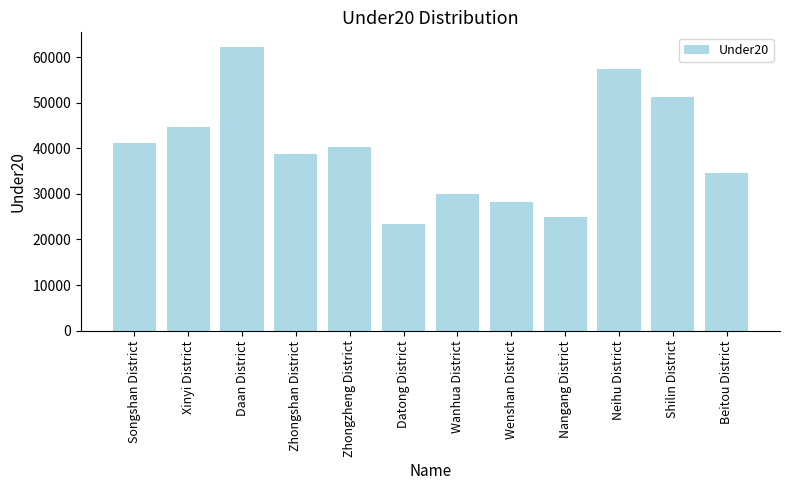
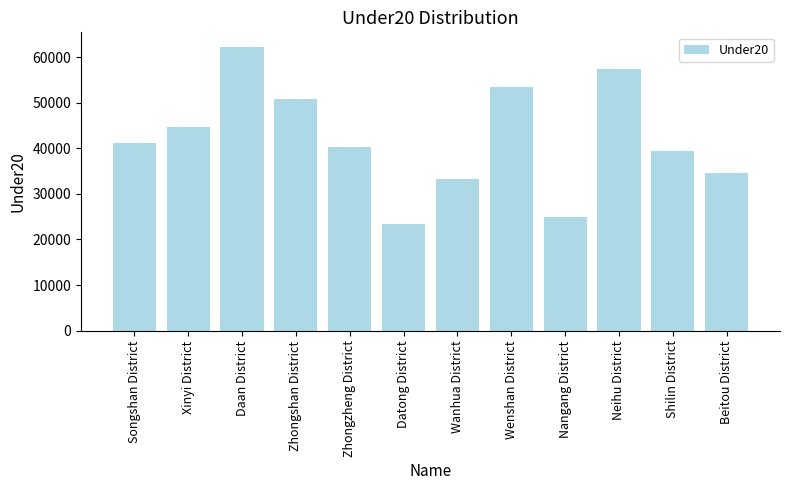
  {
    "Songshan District": 41000,
    "Xinyi District": 45000,
    "Daan District": 62000,
-   "Zhongshan District": 39000,
+   "Zhongshan District": 51000,
    "Zhongzheng District": 40000,
    "Datong District": 23000,
-   "Wanhua District": 30000,
-   "Wenshan District": 28000,
+   "Wanhua District": 33000,
+   "Wenshan District": 54000,
    "Nangang District": 25000,
    "Neihu District": 57000,
-   "Shilin District": 51000,
+   "Shilin District": 39000,
    "Beitou District": 35000
  }
